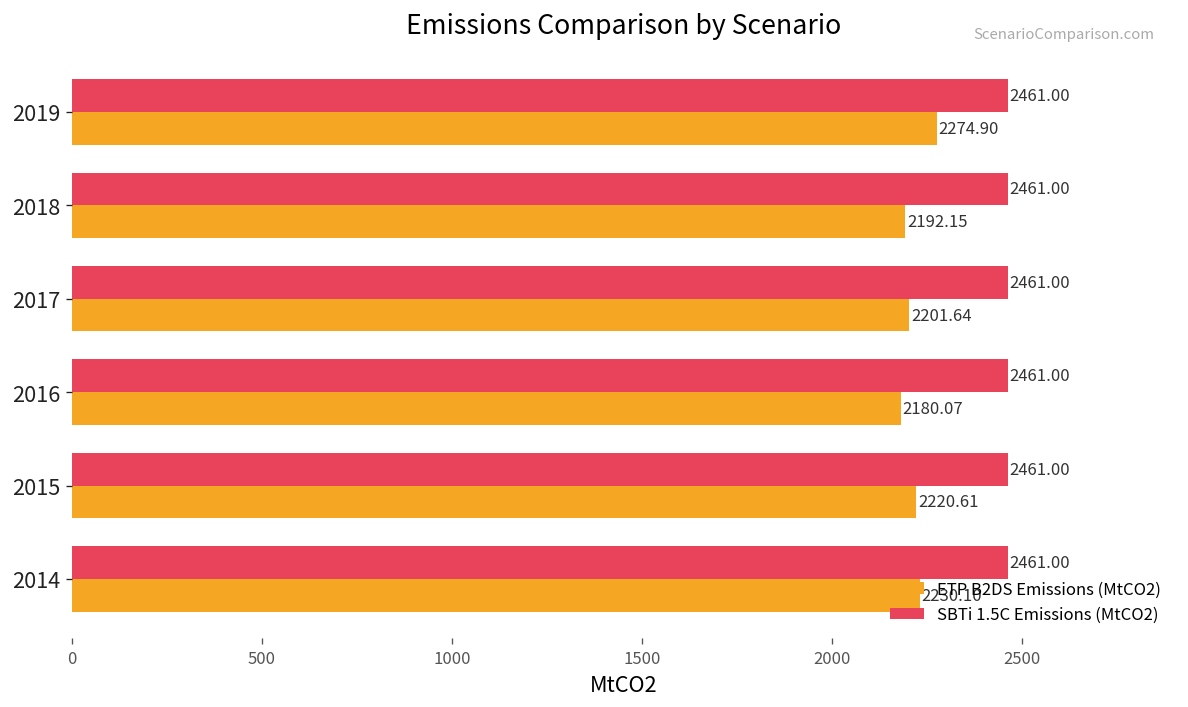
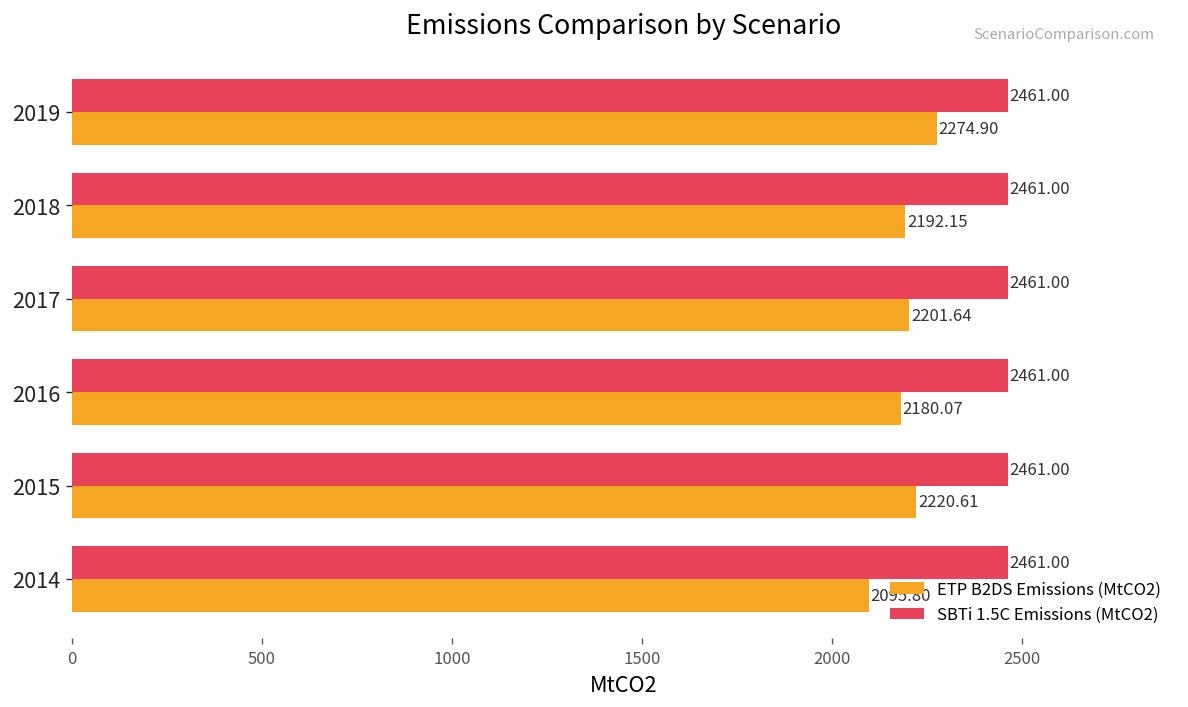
  {
    "ETP B2DS Emissions (MtCO2)": {
      "2019": 2274.90,
      "2018": 2192.15,
      "2017": 2201.64,
      "2016": 2180.07,
      "2015": 2220.61,
-     "2014": 2230.10
+     "2014": 2095.80
    },
    "SBTi 1.5C Emissions (MtCO2)": {
      "2019": 2461.00,
      "2018": 2461.00,
      "2017": 2461.00,
      "2016": 2461.00,
      "2015": 2461.00,
      "2014": 2461.00
    }
  }
